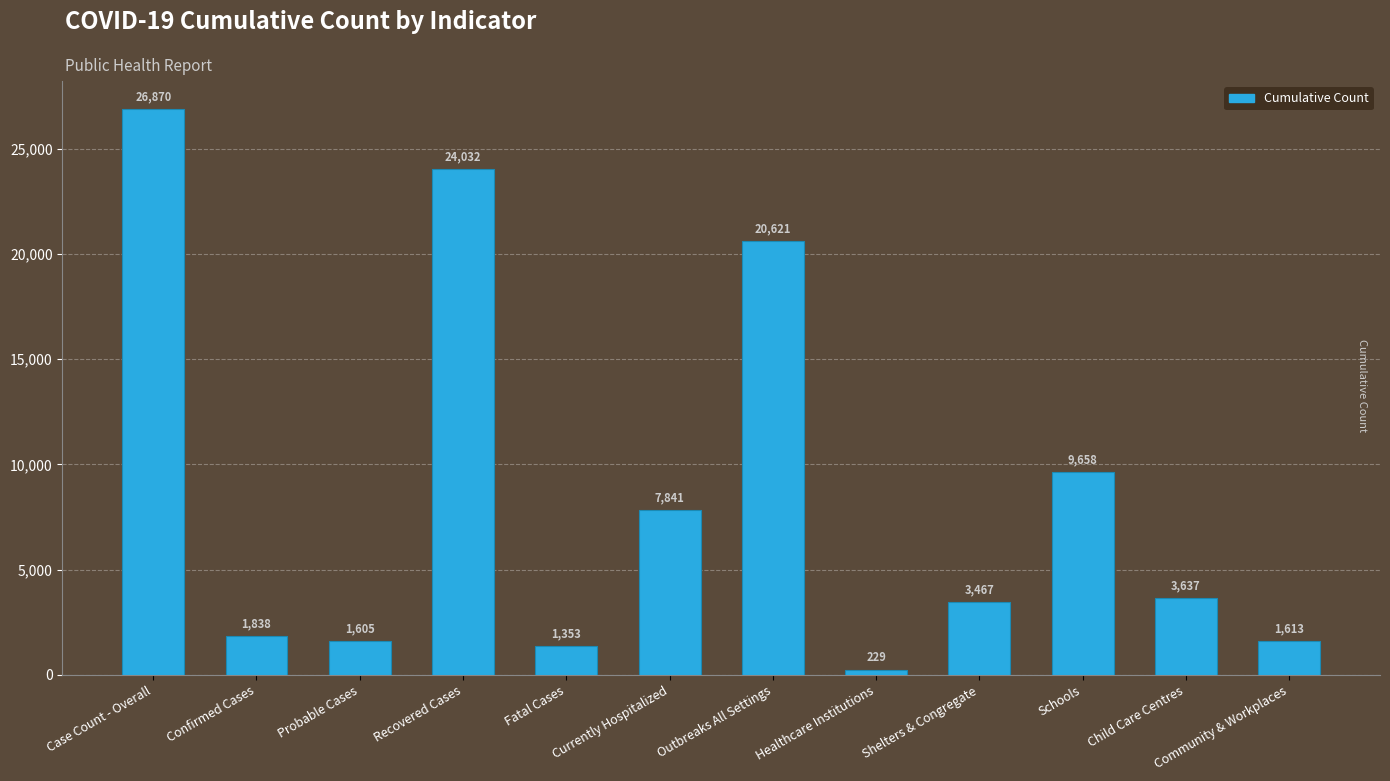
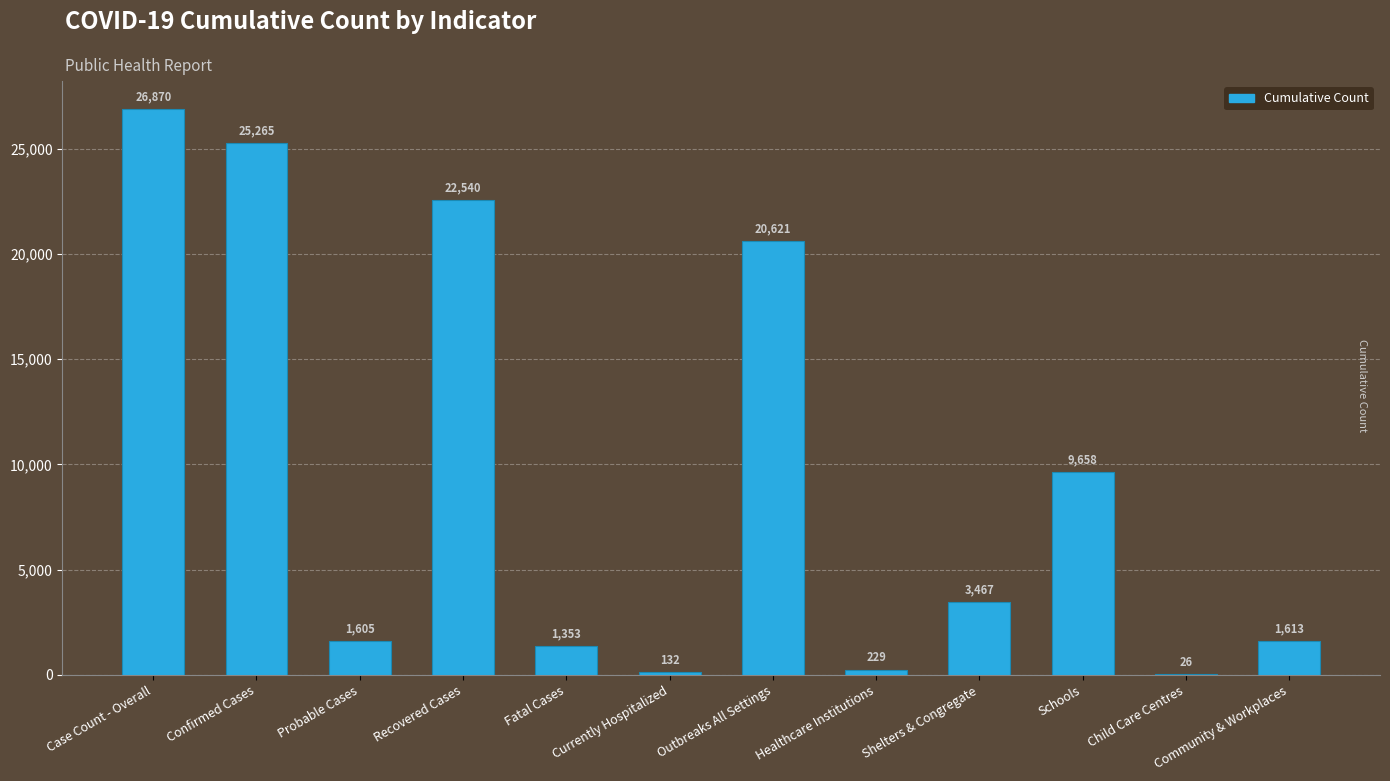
  {
    "Case Count - Overall": "26,870",
-   "Confirmed Cases": "1,838",
+   "Confirmed Cases": "25,265",
    "Probable Cases": "1,605",
-   "Recovered Cases": "24,032",
+   "Recovered Cases": "22,540",
    "Fatal Cases": "1,353",
-   "Currently Hospitalized": "7,841",
+   "Currently Hospitalized": "132",
    "Outbreaks All Settings": "20,621",
    "Healthcare Institutions": "229",
    "Shelters & Congregate": "3,467",
    "Schools": "9,658",
-   "Child Care Centres": "3,637",
+   "Child Care Centres": "26",
    "Community & Workplaces": "1,613"
  }
